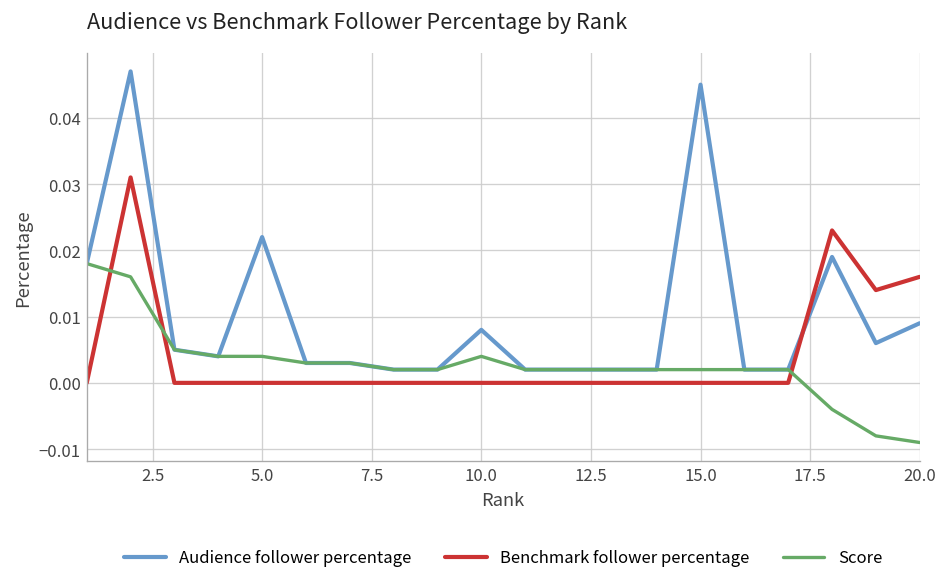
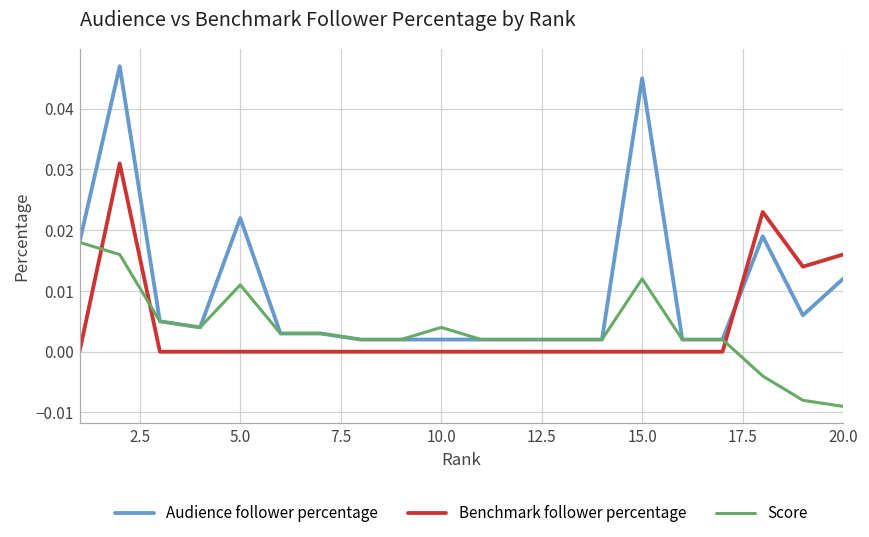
  {
    "Audience follower percentage": {
      "5.0": 0.022,
-     "10.0": 0.008,
+     "10.0": 0.002,
      "15.0": 0.045,
-     "20.0": 0.009
+     "20.0": 0.012
    },
    "Benchmark follower percentage": {
      "5.0": 0.000,
      "10.0": 0.000,
      "15.0": 0.000,
      "20.0": 0.016
    },
    "Score": {
-     "5.0": 0.004,
+     "5.0": 0.011,
      "10.0": 0.004,
-     "15.0": 0.002,
+     "15.0": 0.012,
      "20.0": -0.009
    }
  }
